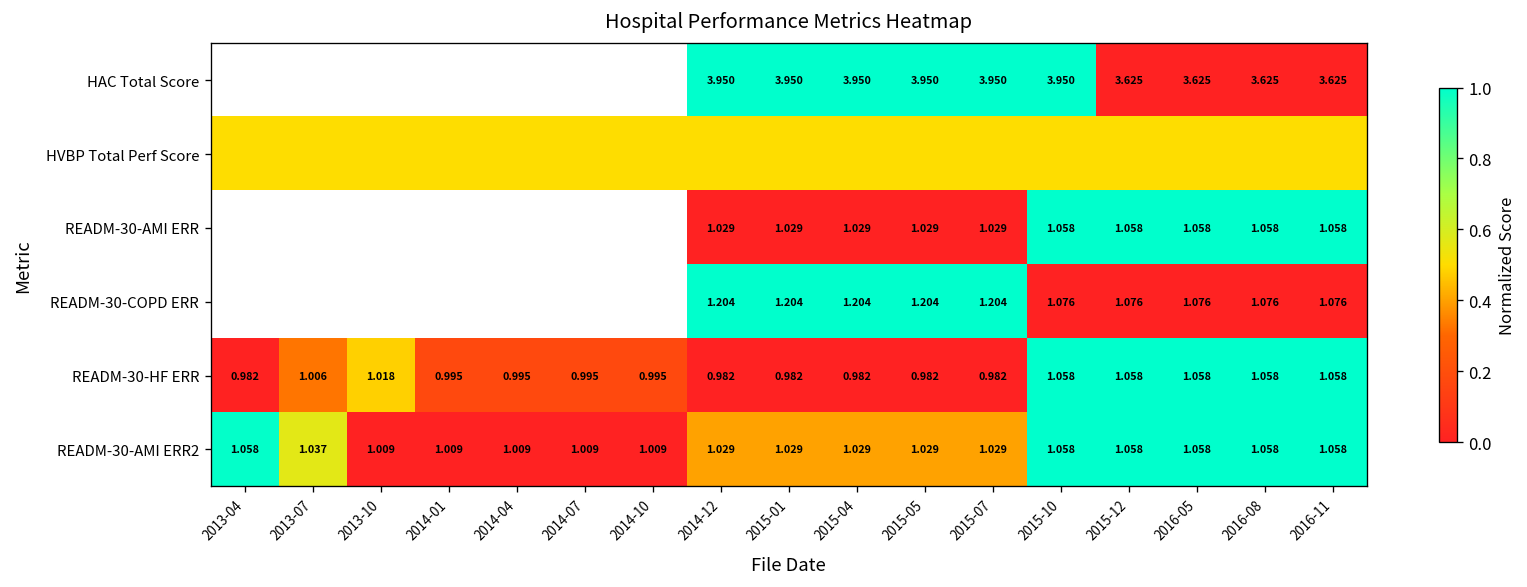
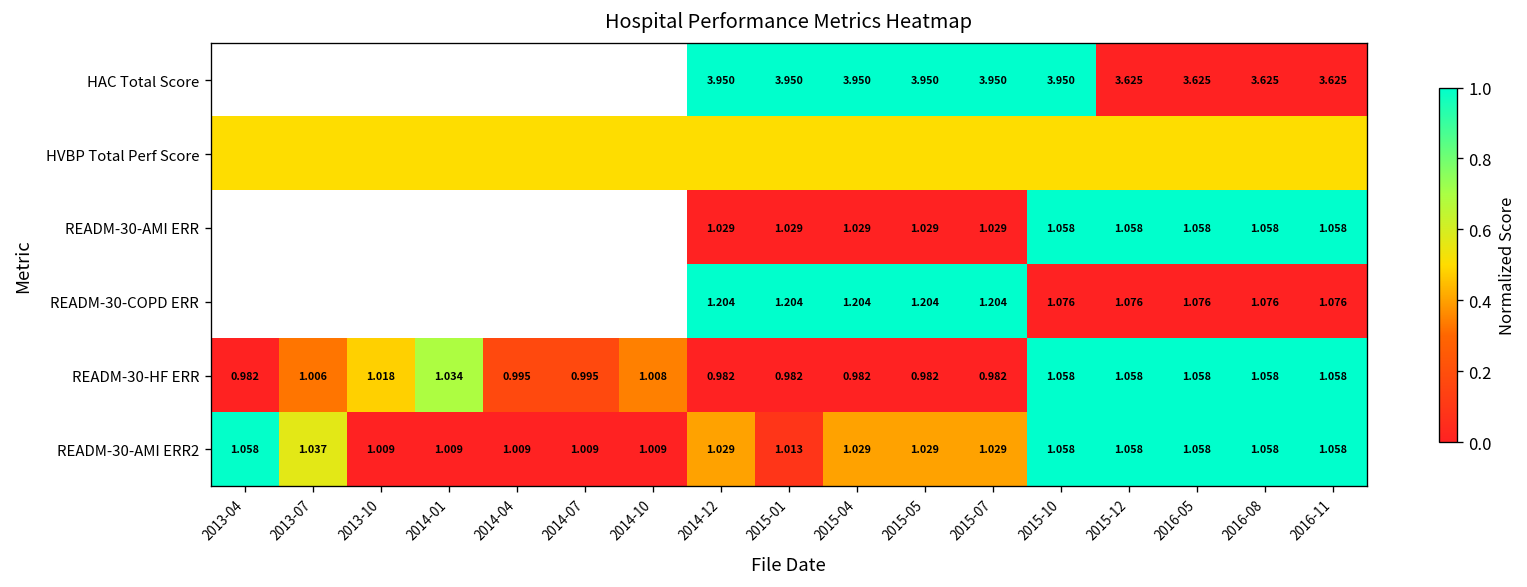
  {
    "HAC Total Score": {
      "2014-12": 3.950,
      "2015-01": 3.950,
      "2015-04": 3.950,
      "2015-05": 3.950,
      "2015-07": 3.950,
      "2015-10": 3.950,
      "2015-12": 3.625,
      "2016-05": 3.625,
      "2016-08": 3.625,
      "2016-11": 3.625
    },
    "READM-30-AMI ERR": {
      "2014-12": 1.029,
      "2015-01": 1.029,
      "2015-04": 1.029,
      "2015-05": 1.029,
      "2015-07": 1.029,
      "2015-10": 1.058,
      "2015-12": 1.058,
      "2016-05": 1.058,
      "2016-08": 1.058,
      "2016-11": 1.058
    },
    "READM-30-COPD ERR": {
      "2014-12": 1.204,
      "2015-01": 1.204,
      "2015-04": 1.204,
      "2015-05": 1.204,
      "2015-07": 1.204,
      "2015-10": 1.076,
      "2015-12": 1.076,
      "2016-05": 1.076,
      "2016-08": 1.076,
      "2016-11": 1.076
    },
    "READM-30-HF ERR": {
      "2013-04": 0.982,
      "2013-07": 1.006,
      "2013-10": 1.018,
-     "2014-01": 0.995,
+     "2014-01": 1.034,
      "2014-04": 0.995,
      "2014-07": 0.995,
-     "2014-10": 0.995,
+     "2014-10": 1.008,
      "2014-12": 0.982,
      "2015-01": 0.982,
      "2015-04": 0.982,
      "2015-05": 0.982,
      "2015-07": 0.982,
      "2015-10": 1.058,
      "2015-12": 1.058,
      "2016-05": 1.058,
      "2016-08": 1.058,
      "2016-11": 1.058
    },
    "READM-30-AMI ERR2": {
      "2013-04": 1.058,
      "2013-07": 1.037,
      "2013-10": 1.009,
      "2014-01": 1.009,
      "2014-04": 1.009,
      "2014-07": 1.009,
      "2014-10": 1.009,
      "2014-12": 1.029,
-     "2015-01": 1.029,
+     "2015-01": 1.013,
      "2015-04": 1.029,
      "2015-05": 1.029,
      "2015-07": 1.029,
      "2015-10": 1.058,
      "2015-12": 1.058,
      "2016-05": 1.058,
      "2016-08": 1.058,
      "2016-11": 1.058
    }
  }
